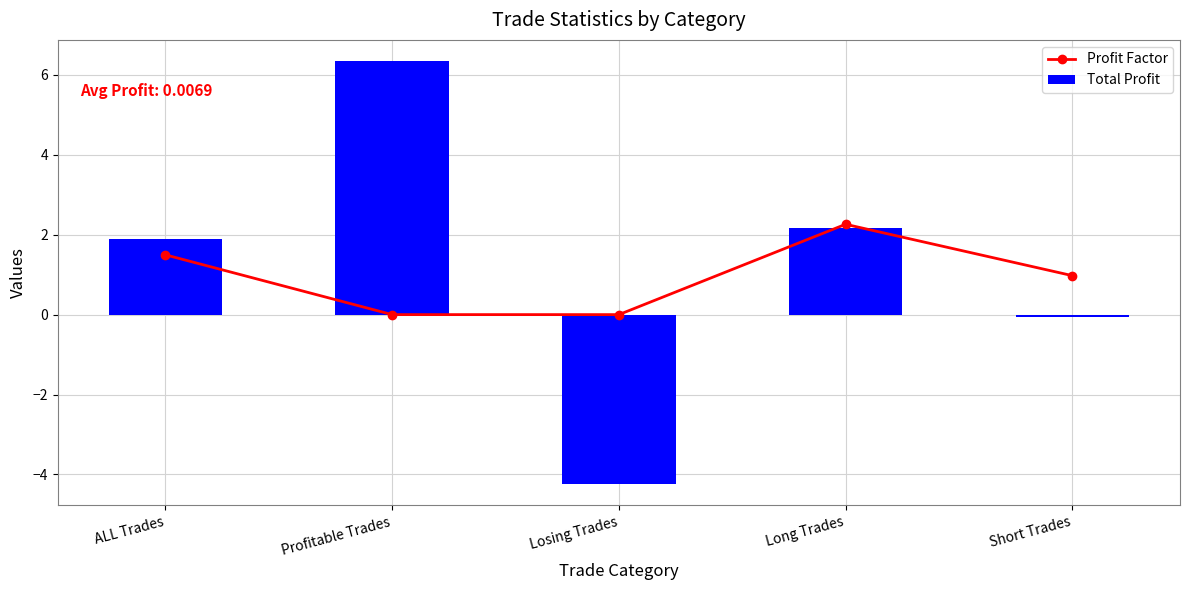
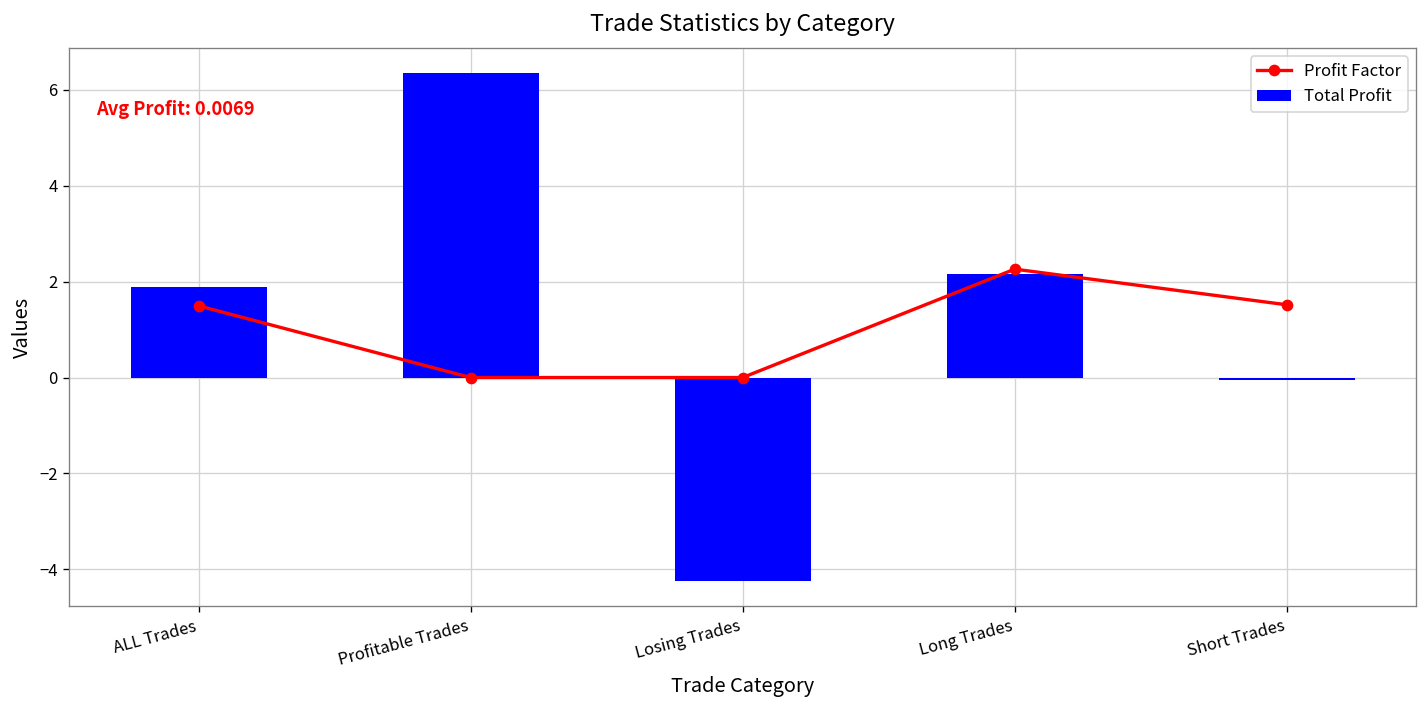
  {
    "Total Profit": {
      "ALL Trades": 1.9,
      "Profitable Trades": 6.3,
      "Losing Trades": -4.2,
      "Long Trades": 2.2
    },
    "Profit Factor": {
      "ALL Trades": 1.5,
      "Profitable Trades": 0.0,
      "Losing Trades": 0.0,
      "Long Trades": 2.3,
-     "Short Trades": 1.0
+     "Short Trades": 1.5
    }
  }
